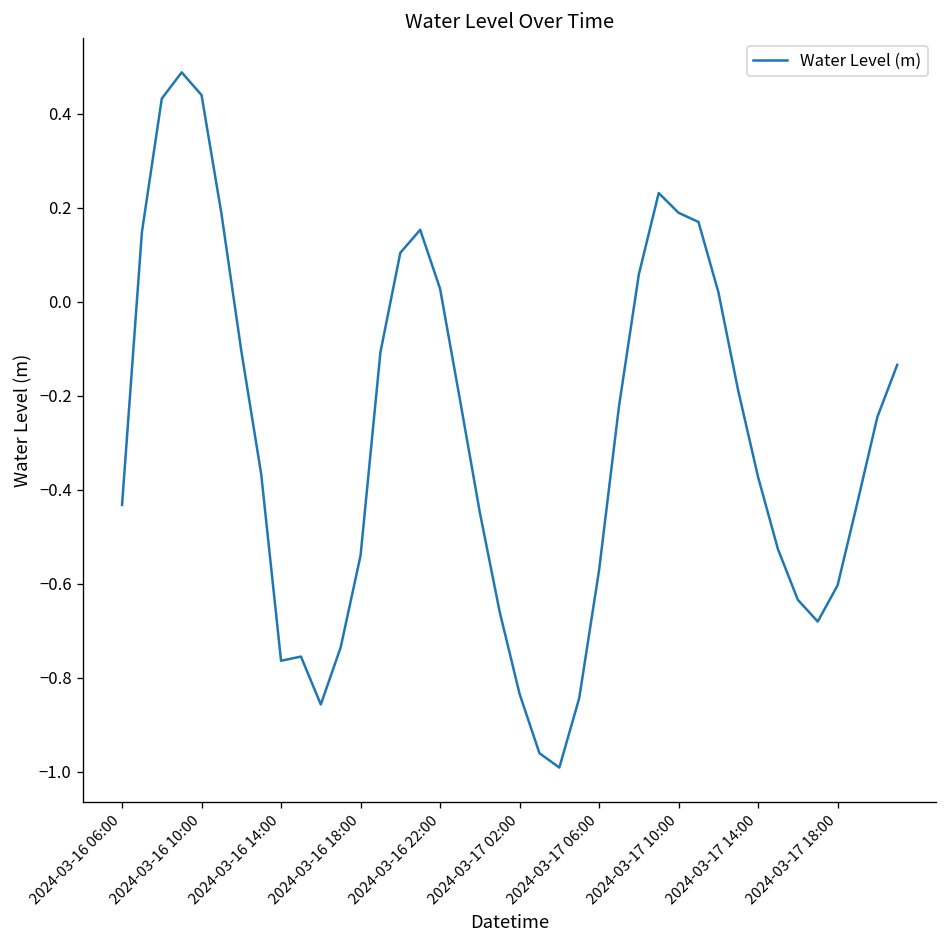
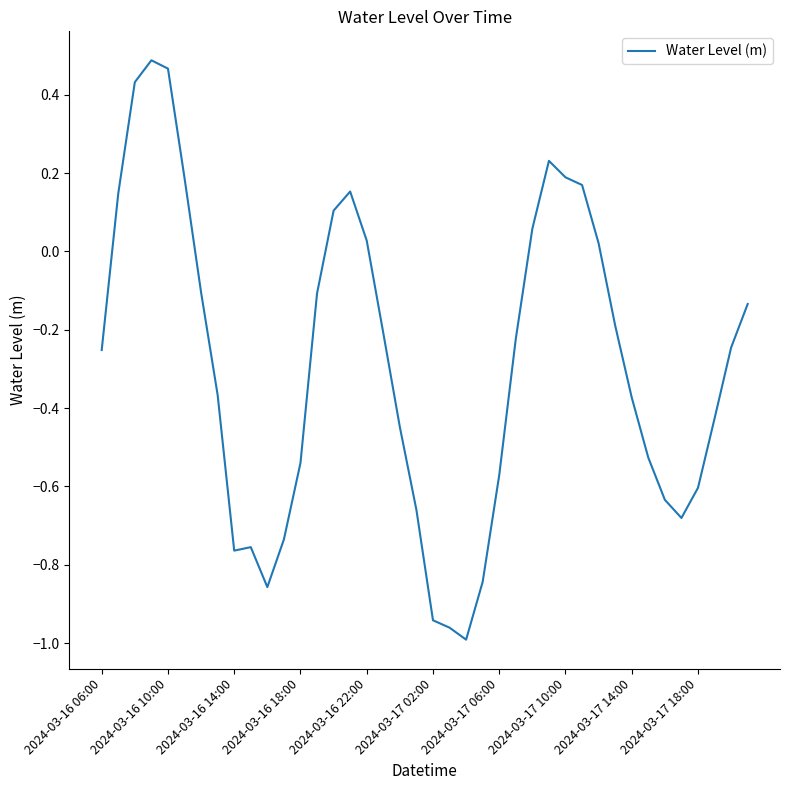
  {
-   "2024-03-16 06:00": -0.43,
-   "2024-03-16 10:00": 0.44,
+   "2024-03-16 06:00": -0.25,
+   "2024-03-16 10:00": 0.47,
    "2024-03-16 14:00": -0.76,
    "2024-03-16 18:00": -0.54,
    "2024-03-16 22:00": 0.03,
-   "2024-03-17 02:00": -0.83,
+   "2024-03-17 02:00": -0.94,
    "2024-03-17 06:00": -0.57,
    "2024-03-17 10:00": 0.19,
    "2024-03-17 14:00": -0.37,
    "2024-03-17 18:00": -0.60
  }
